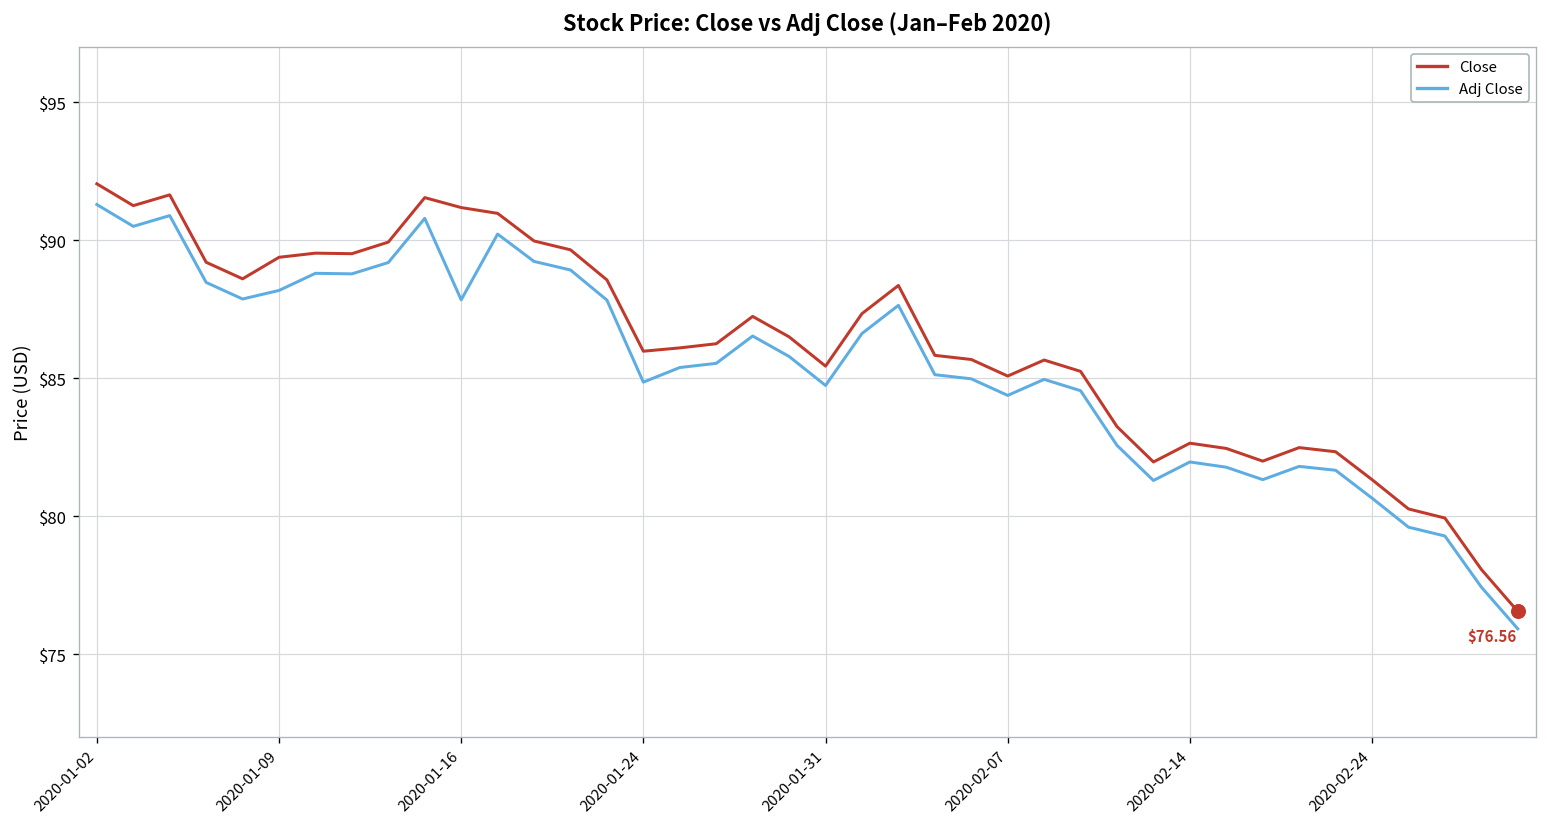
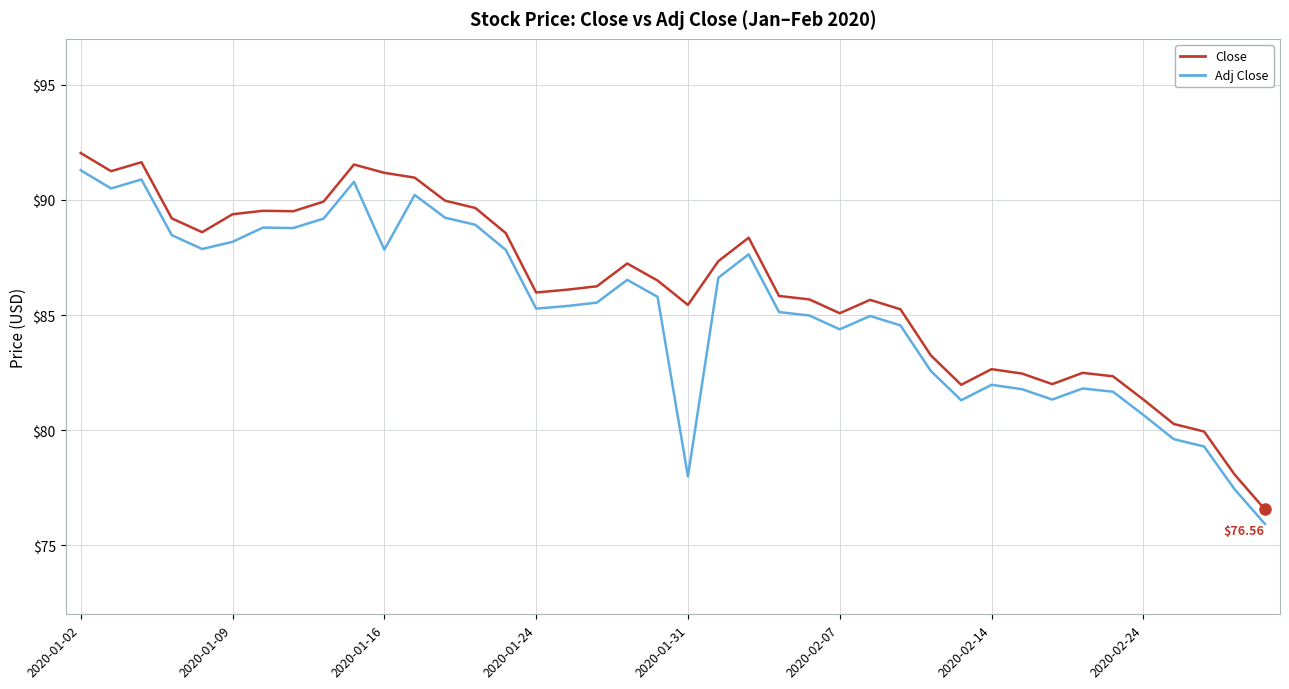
  {
    "Adj Close": {
      "2020-01-02": "$91.3",
      "2020-01-09": "$88.2",
      "2020-01-16": "$87.8",
-     "2020-01-24": "$84.9",
-     "2020-01-31": "$84.7",
+     "2020-01-24": "$85.3",
+     "2020-01-31": "$78.0",
      "2020-02-07": "$84.4",
      "2020-02-14": "$82.0",
      "2020-02-24": "$80.7"
    }
  }
